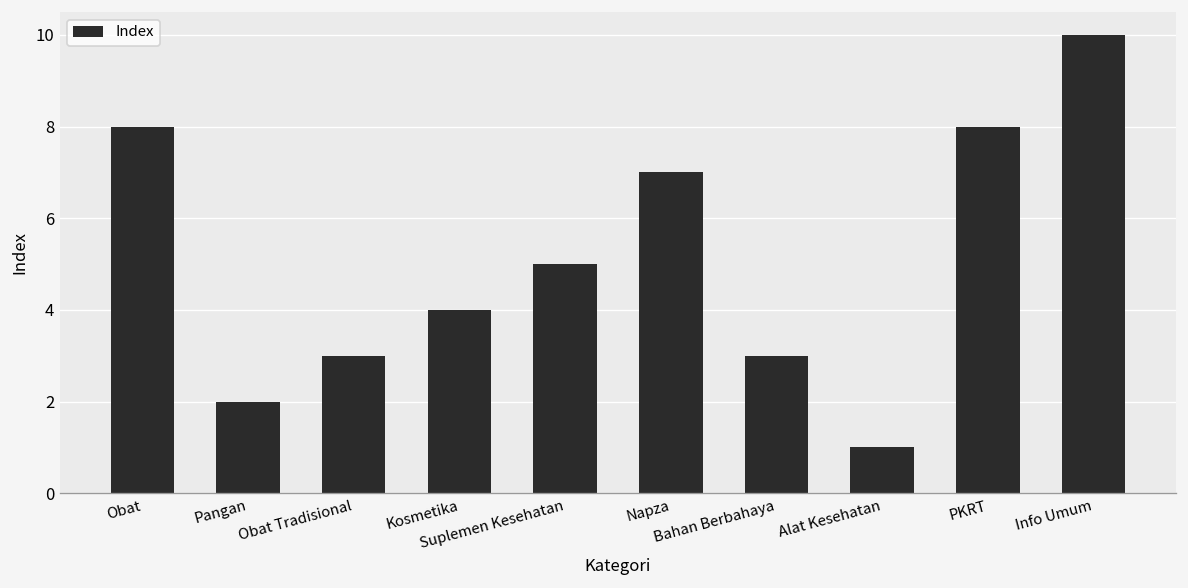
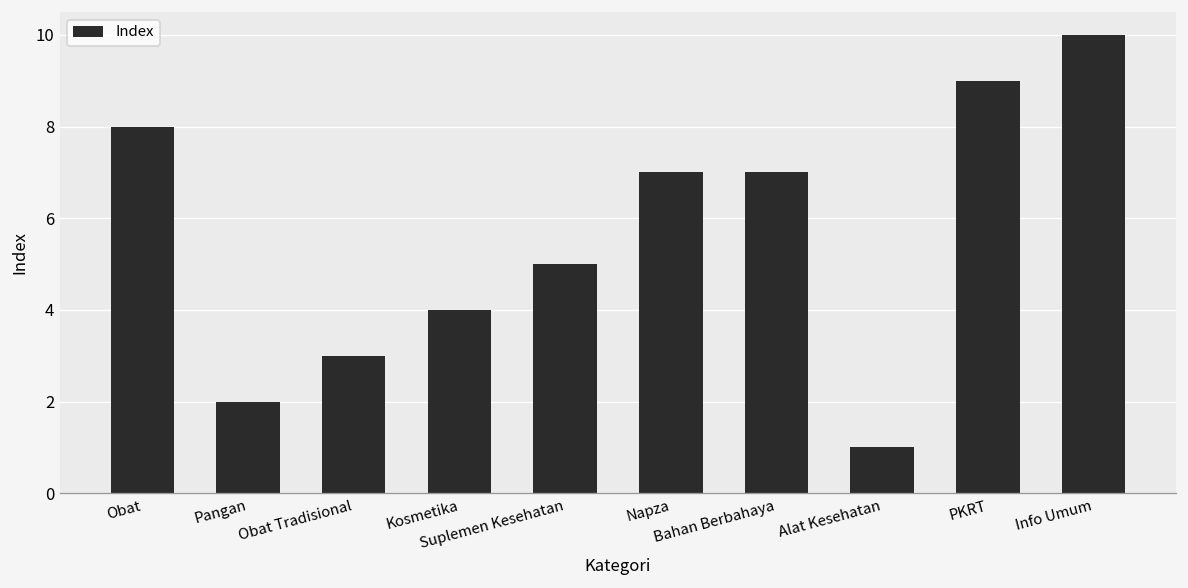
  {
    "Obat": 8,
    "Pangan": 2,
    "Obat Tradisional": 3,
    "Kosmetika": 4,
    "Suplemen Kesehatan": 5,
    "Napza": 7,
-   "Bahan Berbahaya": 3,
+   "Bahan Berbahaya": 7,
    "Alat Kesehatan": 1,
-   "PKRT": 8,
+   "PKRT": 9,
    "Info Umum": 10
  }
